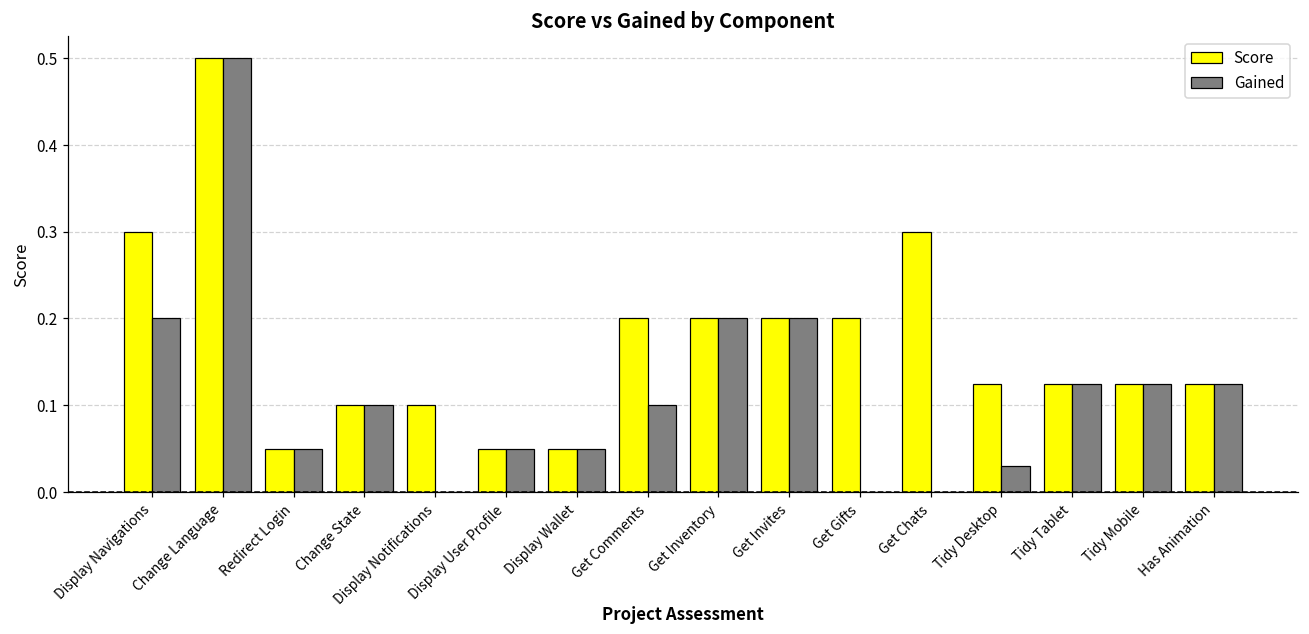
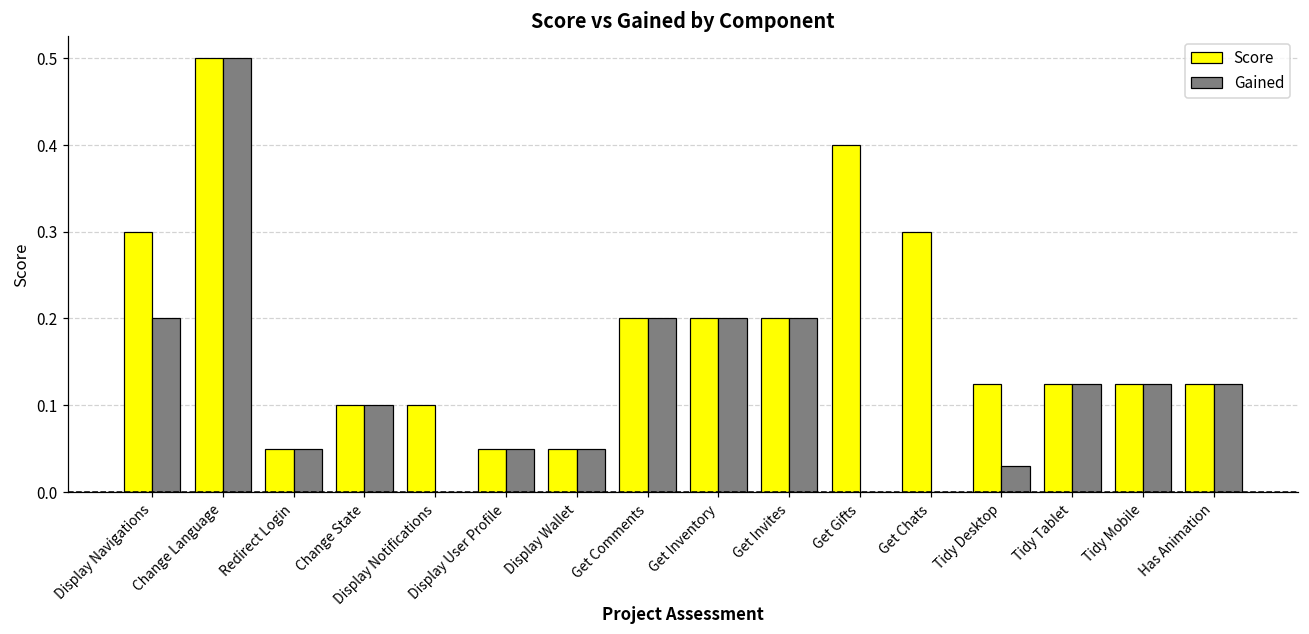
  {
    "Score": {
      "Display Navigations": 0.3,
      "Change Language": 0.5,
      "Redirect Login": 0.05,
      "Change State": 0.1,
      "Display Notifications": 0.1,
      "Display User Profile": 0.05,
      "Display Wallet": 0.05,
      "Get Comments": 0.2,
      "Get Inventory": 0.2,
      "Get Invites": 0.2,
-     "Get Gifts": 0.2,
+     "Get Gifts": 0.4,
      "Get Chats": 0.3,
      "Tidy Desktop": 0.13,
      "Tidy Tablet": 0.13,
      "Tidy Mobile": 0.13,
      "Has Animation": 0.13
    },
    "Gained": {
      "Display Navigations": 0.2,
      "Change Language": 0.5,
      "Redirect Login": 0.05,
      "Change State": 0.1,
      "Display Notifications": 0.0,
      "Display User Profile": 0.05,
      "Display Wallet": 0.05,
-     "Get Comments": 0.1,
+     "Get Comments": 0.2,
      "Get Inventory": 0.2,
      "Get Invites": 0.2,
      "Get Gifts": 0.0,
      "Get Chats": 0.0,
      "Tidy Desktop": 0.03,
      "Tidy Tablet": 0.13,
      "Tidy Mobile": 0.13,
      "Has Animation": 0.13
    }
  }
